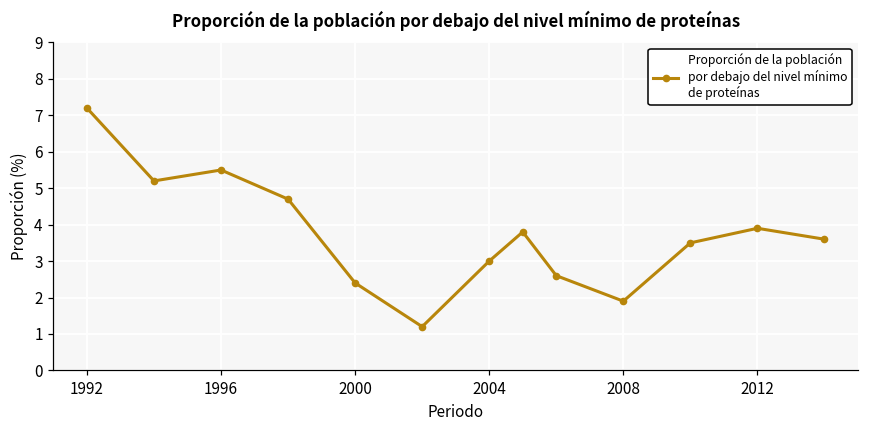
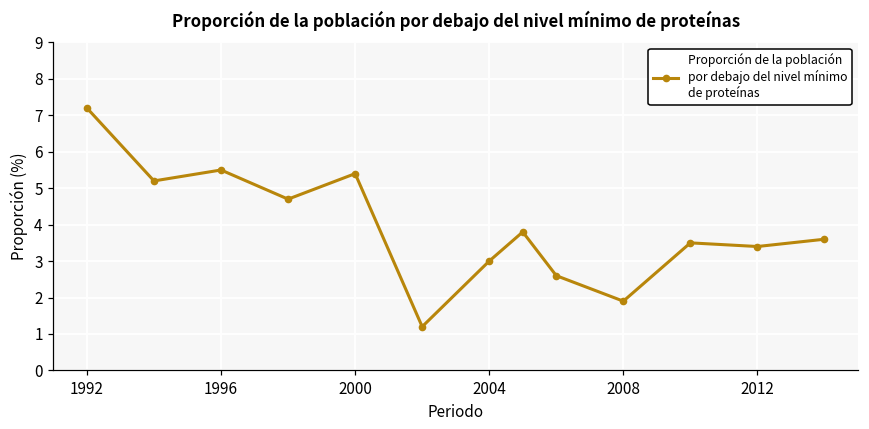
  {
    "1992": 7.2,
    "1996": 5.5,
-   "2000": 2.4,
+   "2000": 5.4,
    "2004": 3.0,
    "2008": 1.9,
-   "2012": 3.9
+   "2012": 3.4
  }
